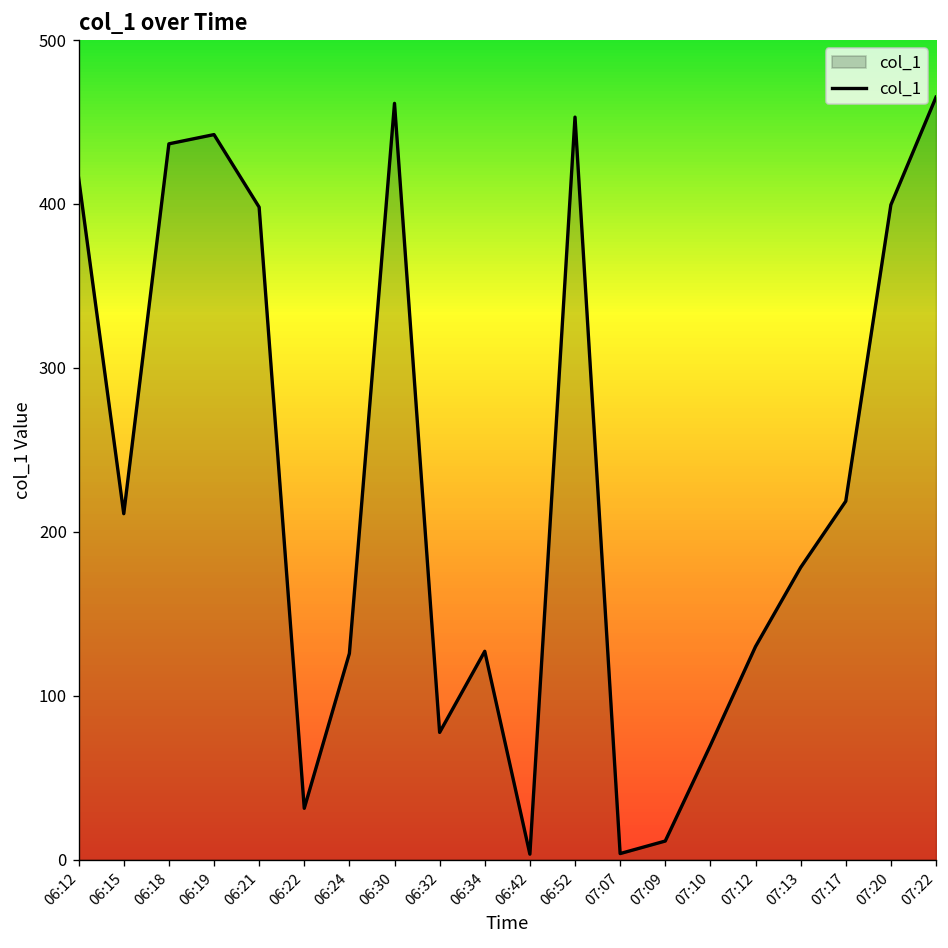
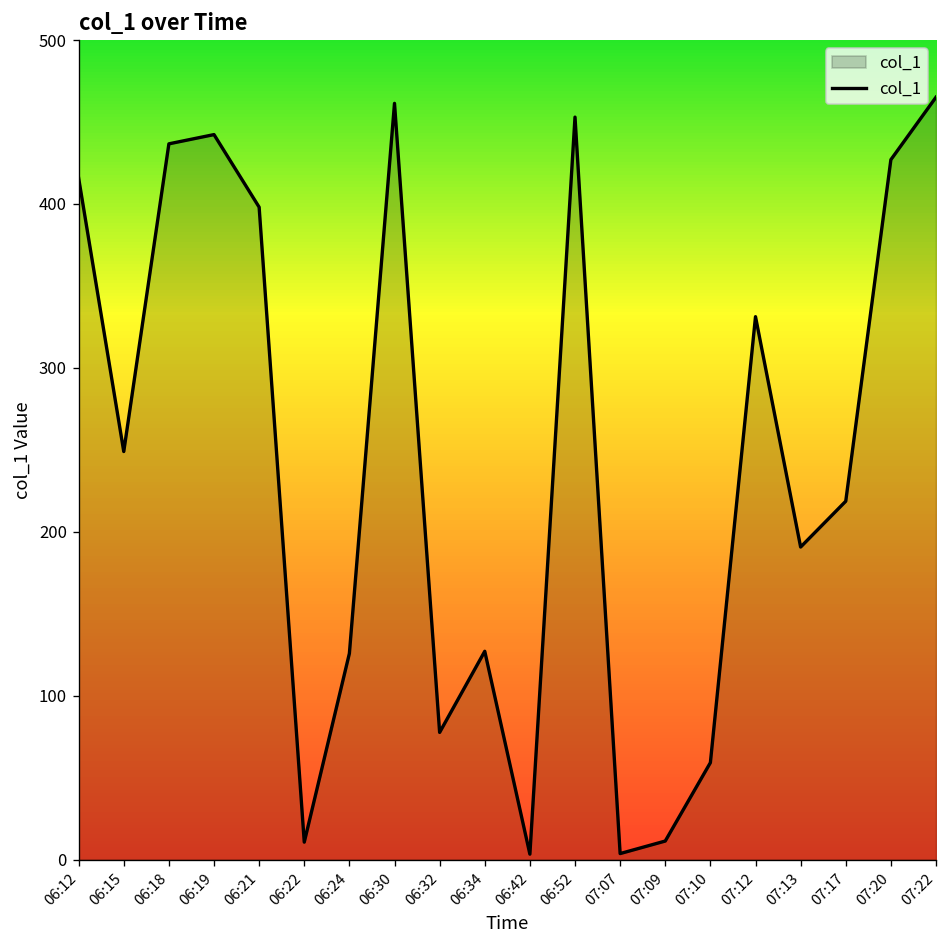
  {
    "06:12": 416,
-   "06:15": 211,
+   "06:15": 249,
    "06:18": 437,
    "06:19": 442,
    "06:21": 398,
-   "06:22": 31,
+   "06:22": 11,
    "06:24": 126,
    "06:30": 461,
    "06:32": 78,
    "06:34": 127,
    "06:42": 3,
    "06:52": 453,
    "07:07": 4,
    "07:09": 11,
-   "07:10": 70,
-   "07:12": 130,
-   "07:13": 178,
+   "07:10": 59,
+   "07:12": 331,
+   "07:13": 191,
    "07:17": 219,
-   "07:20": 399,
+   "07:20": 427,
    "07:22": 465
  }
